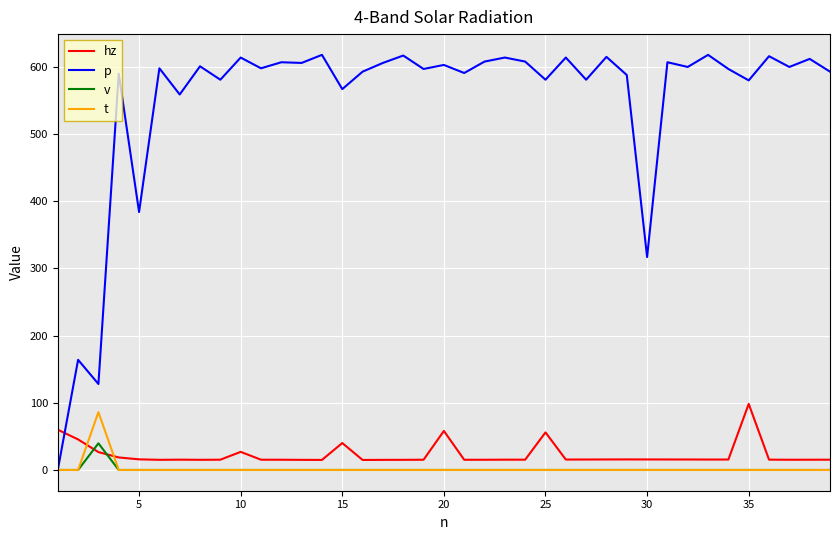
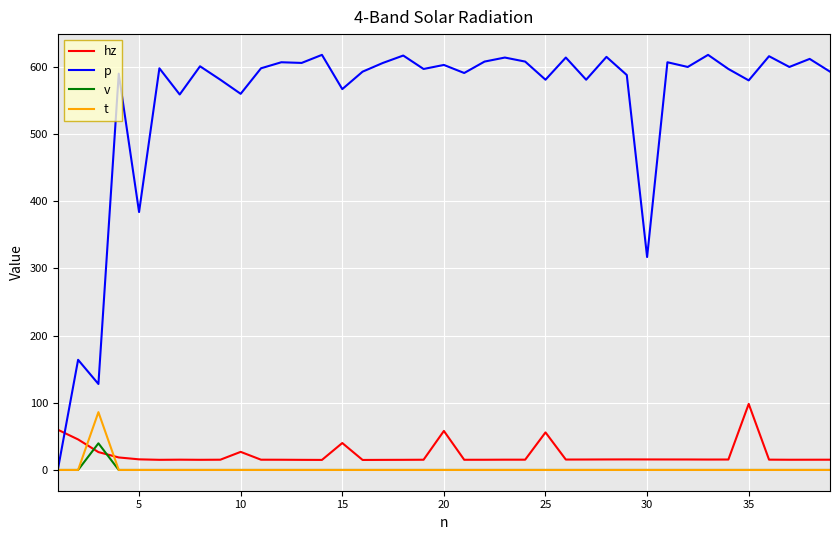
  {
    "hz": {
      "5": 20,
      "10": 30,
      "15": 40,
      "20": 60,
      "25": 60,
      "30": 20,
      "35": 100
    },
    "p": {
      "5": 380,
-     "10": 610,
+     "10": 560,
      "15": 570,
      "20": 600,
      "25": 580,
      "30": 320,
      "35": 580
    }
  }
